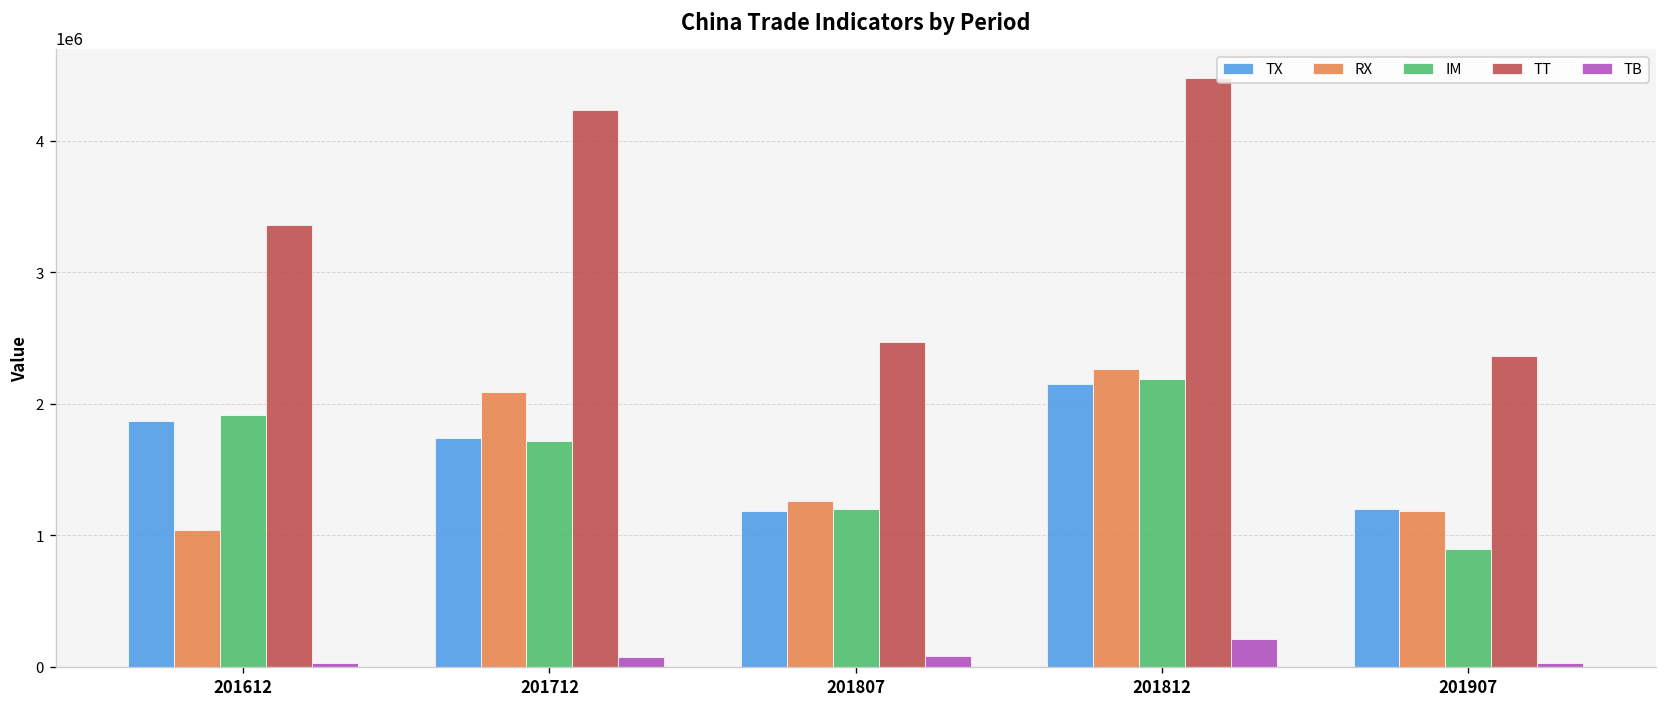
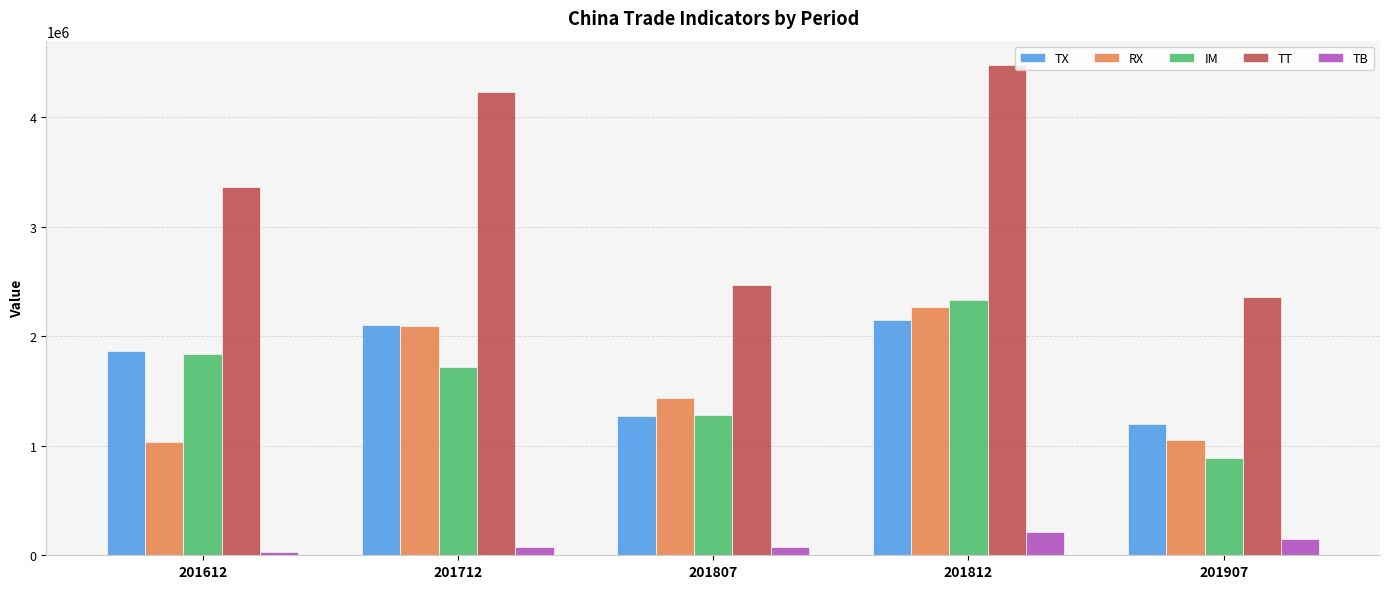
  {
    "TX": {
      "201612": 1870000,
-     "201712": 1740000,
-     "201807": 1180000,
+     "201712": 2110000,
+     "201807": 1270000,
      "201812": 2150000,
      "201907": 1190000
    },
    "RX": {
      "201612": 1040000,
      "201712": 2090000,
-     "201807": 1260000,
+     "201807": 1440000,
      "201812": 2270000,
-     "201907": 1180000
+     "201907": 1050000
    },
    "IM": {
-     "201612": 1920000,
+     "201612": 1840000,
      "201712": 1720000,
-     "201807": 1200000,
-     "201812": 2190000,
+     "201807": 1280000,
+     "201812": 2330000,
      "201907": 890000
    },
    "TT": {
      "201612": 3360000,
      "201712": 4230000,
      "201807": 2470000,
      "201812": 4470000,
      "201907": 2360000
    },
    "TB": {
      "201612": 30000,
      "201712": 80000,
      "201807": 80000,
      "201812": 210000,
-     "201907": 30000
+     "201907": 140000
    }
  }
